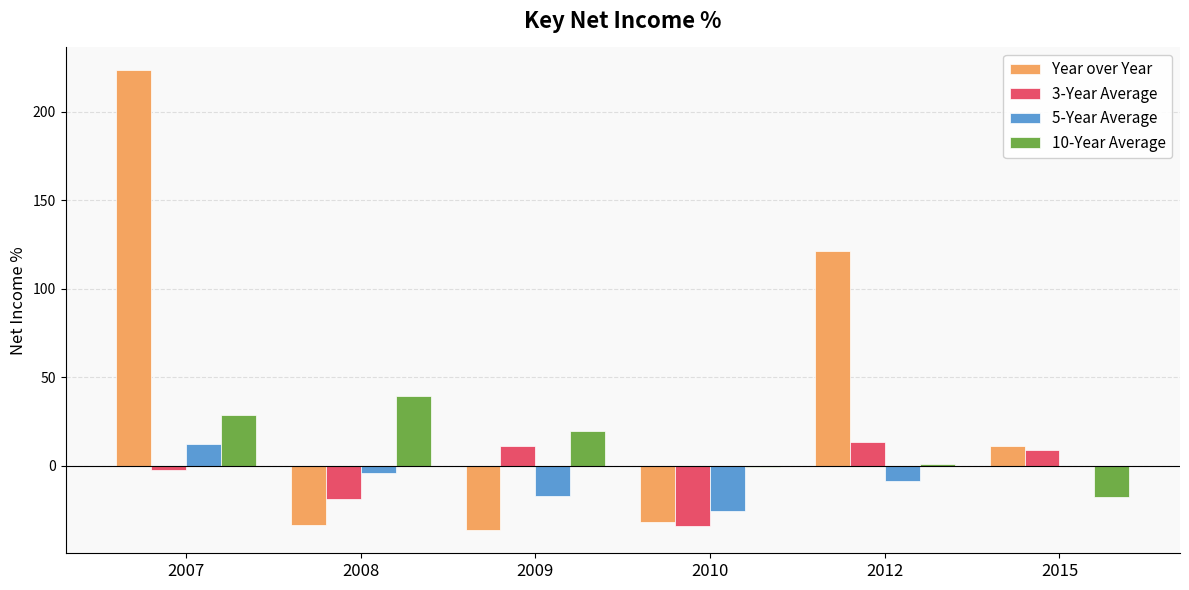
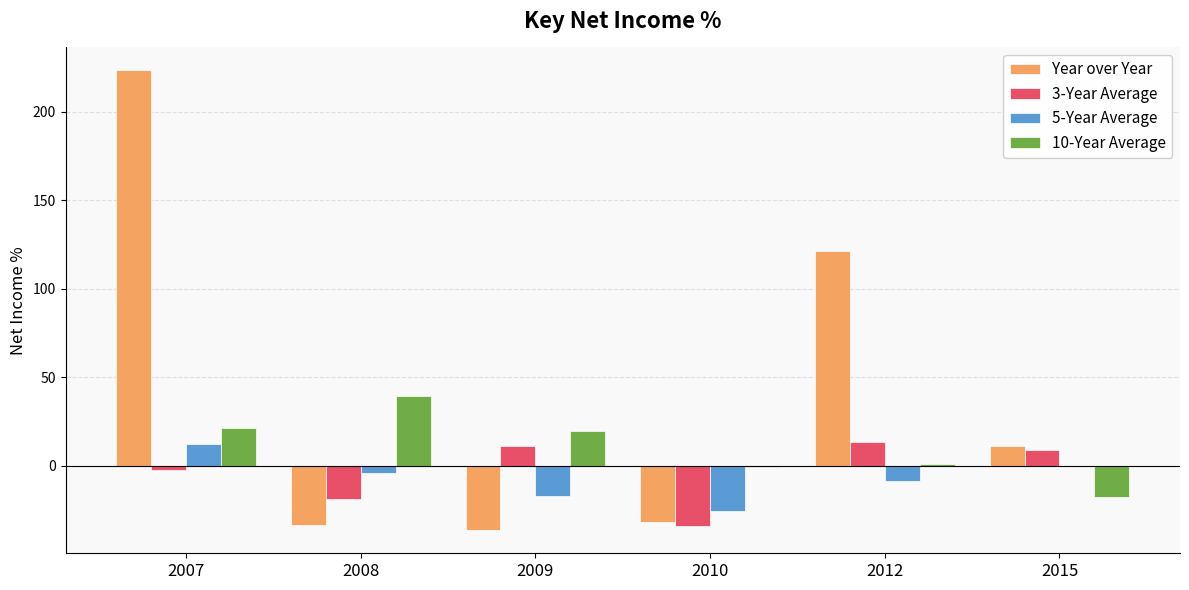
  {
    "Year over Year": {
      "2007": 223,
      "2008": -34,
      "2009": -36,
      "2010": -32,
      "2012": 121,
      "2015": 11
    },
    "3-Year Average": {
      "2007": -3,
      "2008": -19,
      "2009": 11,
      "2010": -34,
      "2012": 14,
      "2015": 9
    },
    "5-Year Average": {
      "2007": 12,
      "2008": -4,
      "2009": -17,
      "2010": -25,
      "2012": -8,
      "2015": 0
    },
    "10-Year Average": {
-     "2007": 28,
+     "2007": 21,
      "2008": 39,
      "2009": 20,
      "2015": -18
    }
  }
